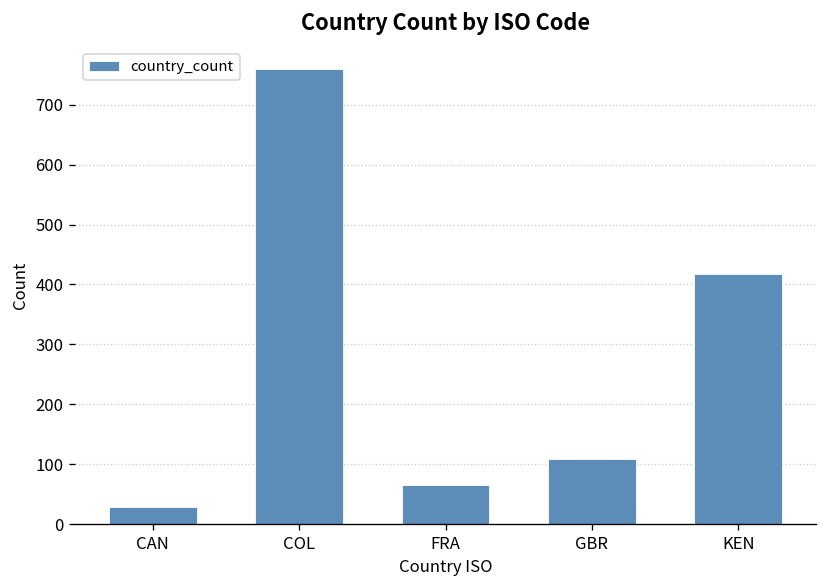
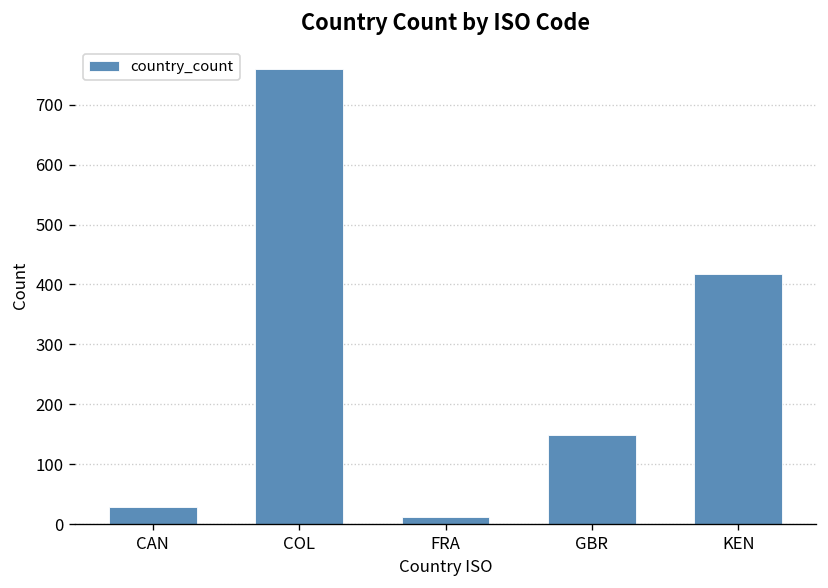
  {
    "CAN": 30,
    "COL": 760,
-   "FRA": 70,
-   "GBR": 110,
+   "FRA": 10,
+   "GBR": 150,
    "KEN": 420
  }
